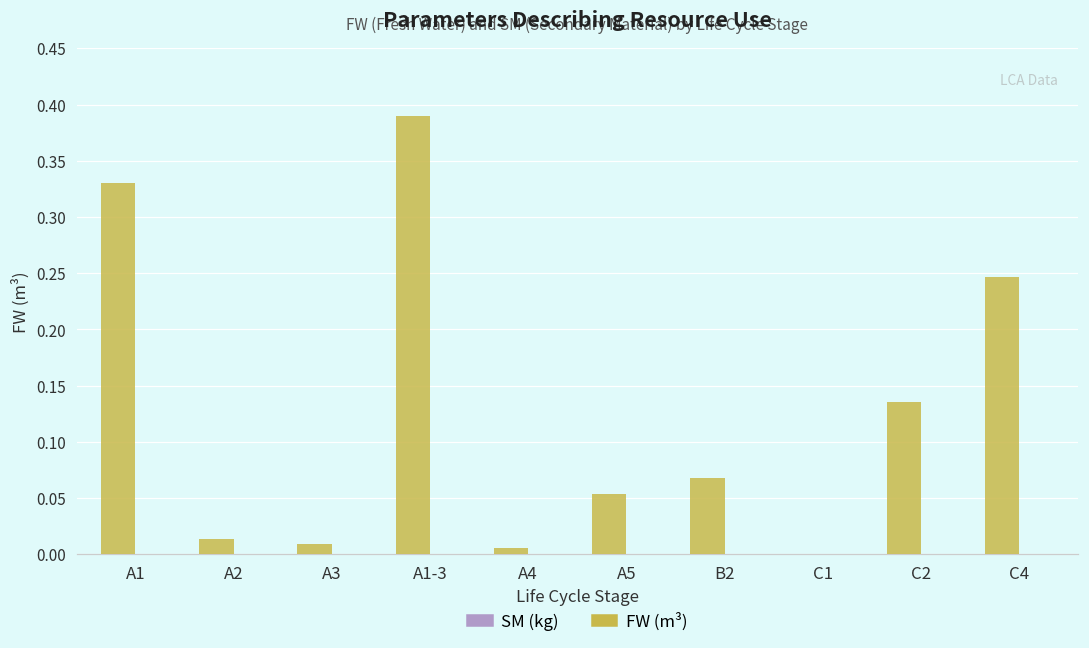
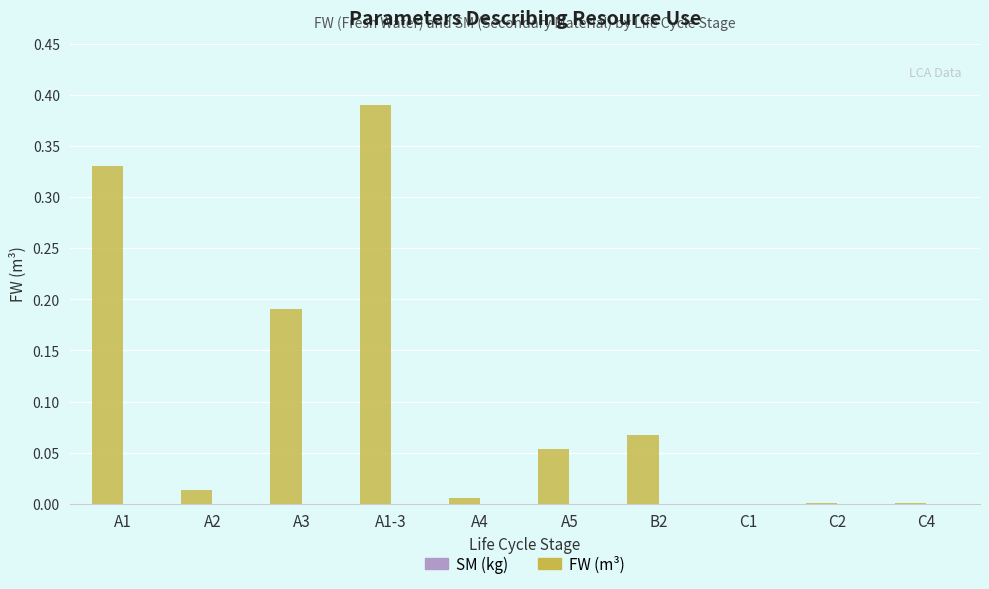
  {
    "FW (m³)": {
      "A1": 0.330,
      "A2": 0.013,
-     "A3": 0.009,
+     "A3": 0.190,
      "A1-3": 0.390,
      "A4": 0.006,
      "A5": 0.053,
      "B2": 0.068,
-     "C2": 0.135,
-     "C4": 0.247
+     "C2": 0.000,
+     "C4": 0.001
    },
    "SM (kg)": {
      "A1": 0.000,
      "A2": 0.000,
      "A3": 0.000,
      "A1-3": 0.000,
      "A4": 0.000,
      "A5": 0.000,
      "B2": 0.000,
      "C1": 0.000,
      "C2": 0.000,
      "C4": 0.000
    }
  }
